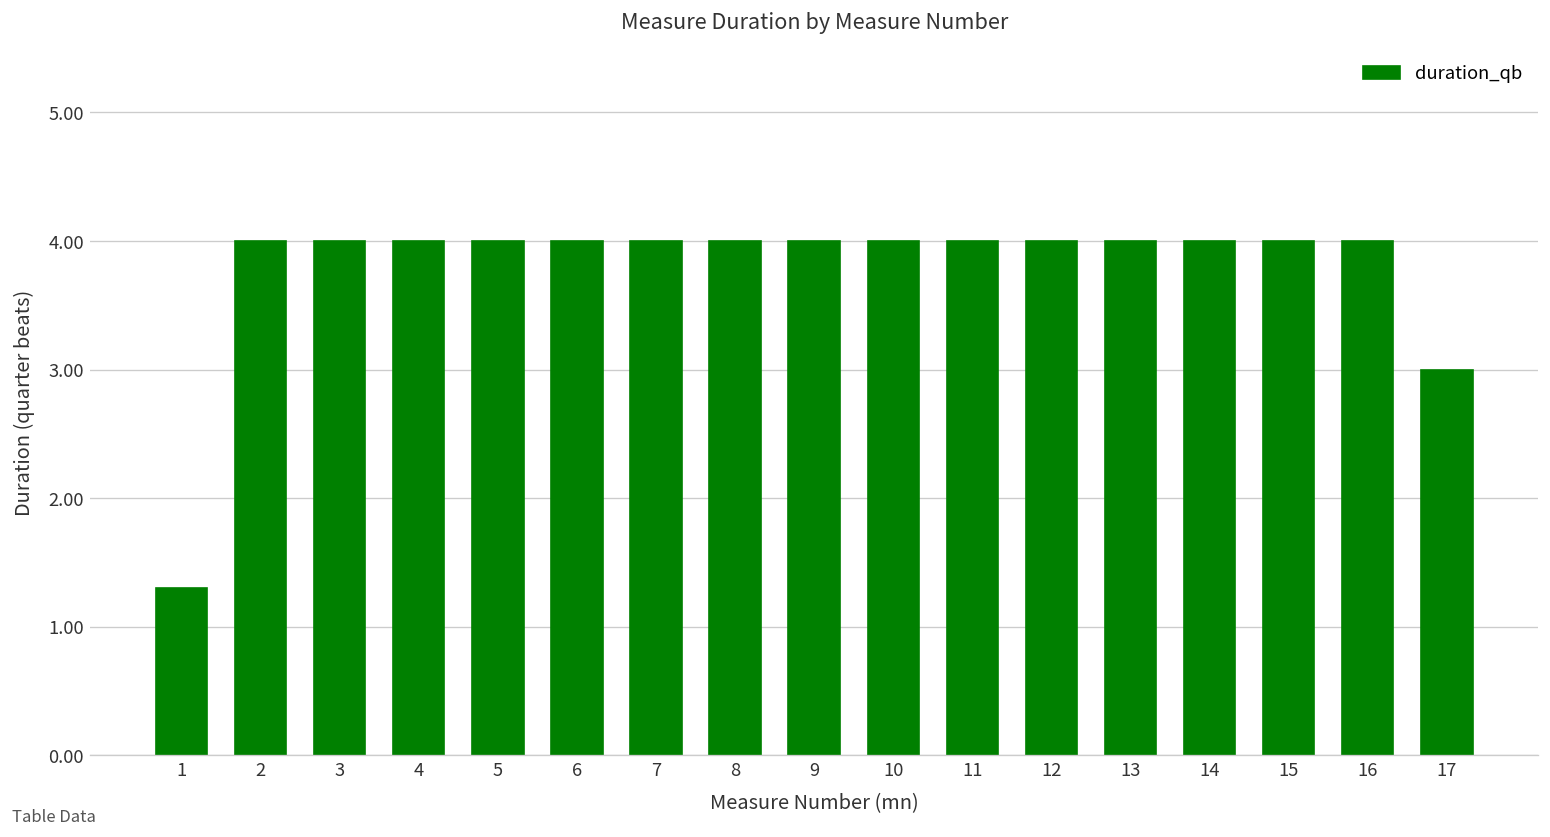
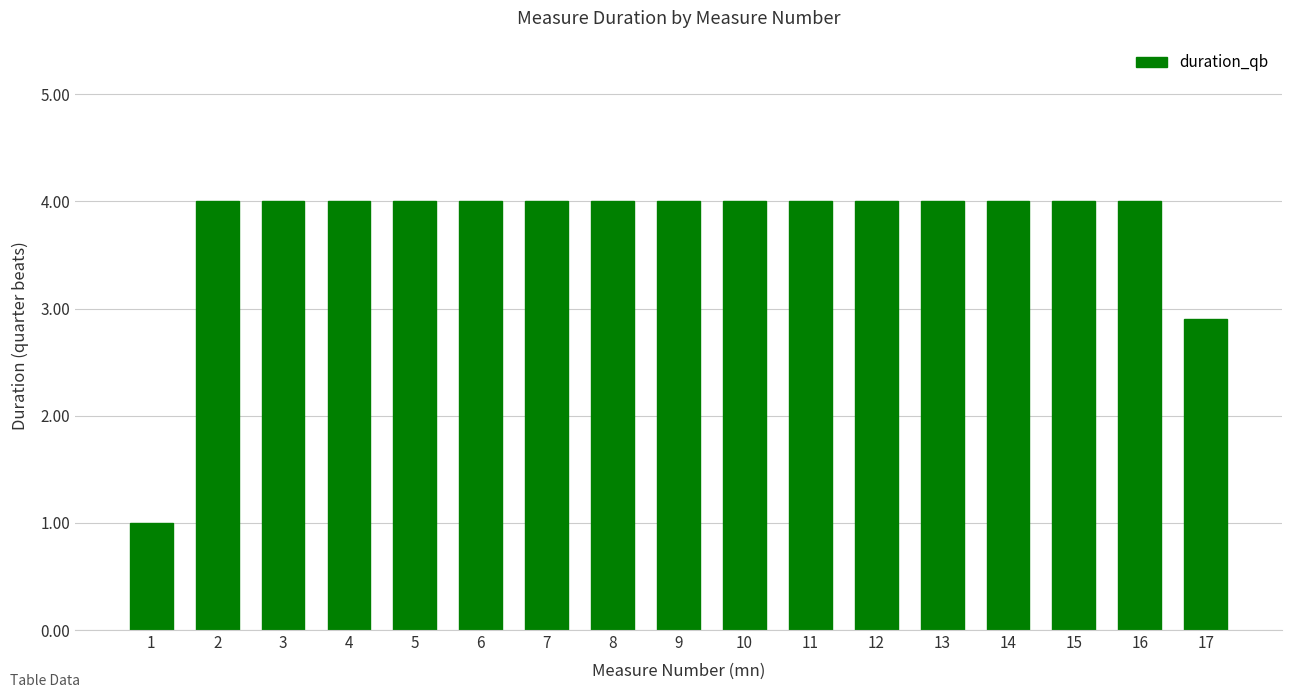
  {
-   "1": 1.3,
+   "1": 1.0,
    "2": 4.0,
    "3": 4.0,
    "4": 4.0,
    "5": 4.0,
    "6": 4.0,
    "7": 4.0,
    "8": 4.0,
    "9": 4.0,
    "10": 4.0,
    "11": 4.0,
    "12": 4.0,
    "13": 4.0,
    "14": 4.0,
    "15": 4.0,
    "16": 4.0,
-   "17": 3.0
+   "17": 2.9
  }
